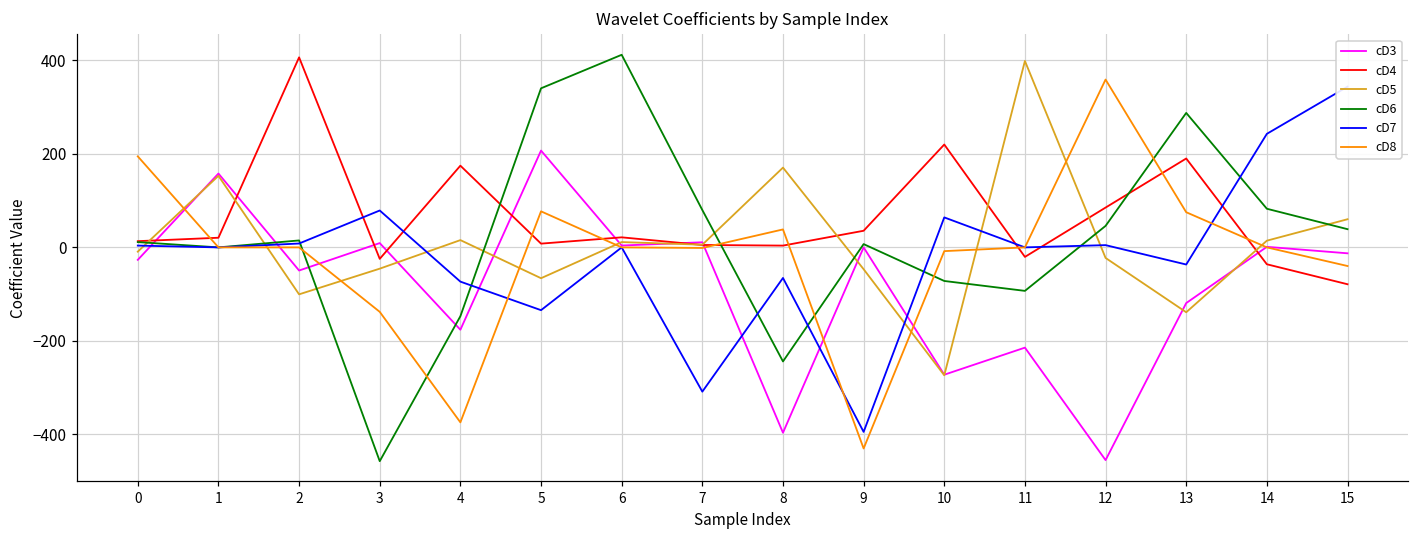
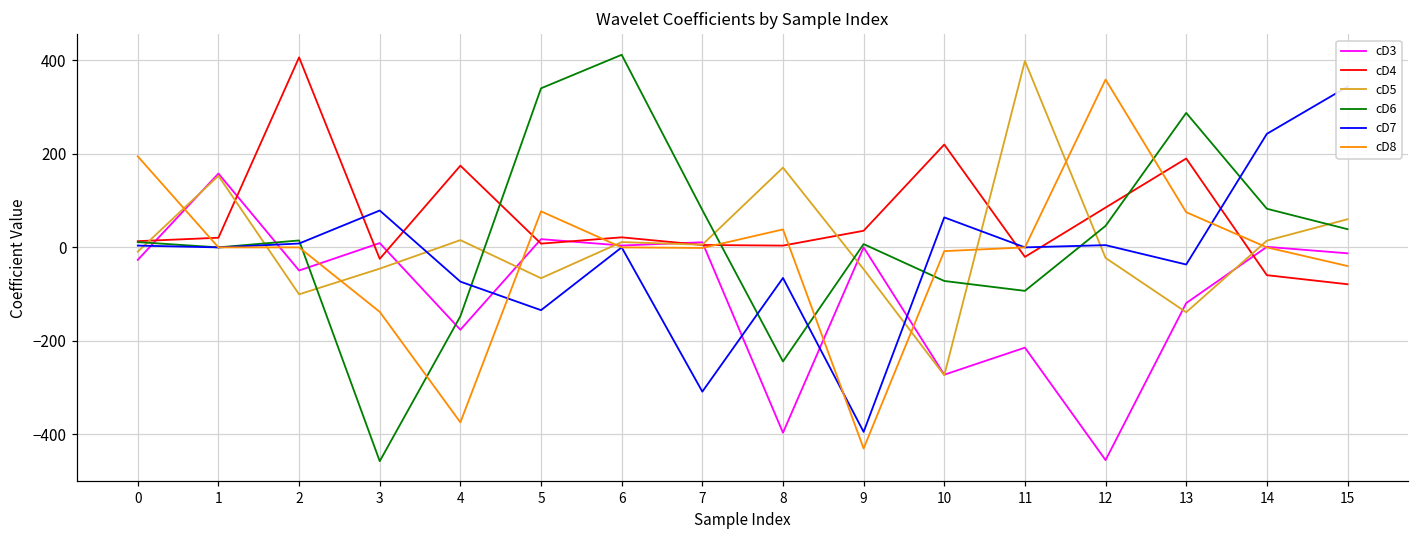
  {
    "cD3": {
      "0": -30,
      "2": -50,
      "3": 10,
      "4": -180,
-     "5": 210,
+     "5": 20,
      "8": -400,
      "9": 0,
      "11": -210,
      "12": -460,
      "13": -120,
      "15": -10
    },
    "cD4": {
      "1": 20,
      "2": 410,
      "3": -20,
      "4": 170,
      "5": 10,
      "6": 20,
      "8": 0,
      "9": 40,
      "10": 220,
      "11": -20,
      "12": 90,
      "13": 190,
-     "14": -40,
+     "14": -60,
      "15": -80
    },
    "cD6": {
      "2": 10,
      "3": -460,
      "4": -150,
      "5": 340,
      "6": 410,
      "7": 80,
      "8": -240,
      "9": 10,
      "10": -70,
      "11": -90,
      "12": 50,
      "13": 290,
      "14": 80,
      "15": 40
    },
    "cD7": {
      "0": 0,
      "2": 10,
      "3": 80,
      "4": -70,
      "5": -130,
      "7": -310,
      "8": -70,
      "9": -390,
      "10": 60,
      "12": 0,
      "13": -40,
      "14": 240
    }
  }
